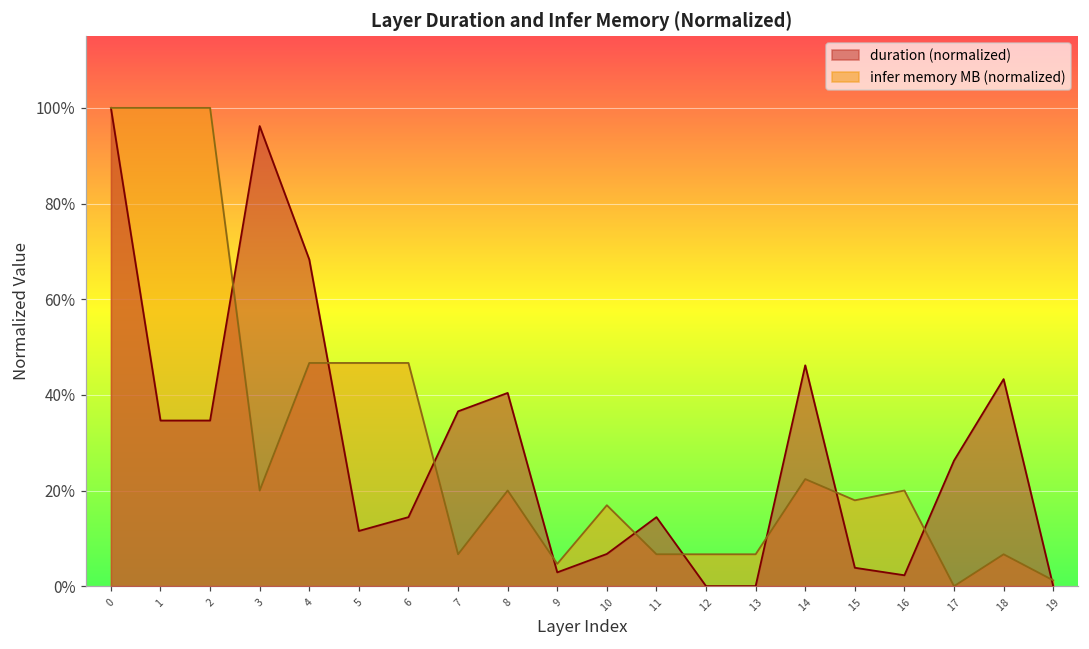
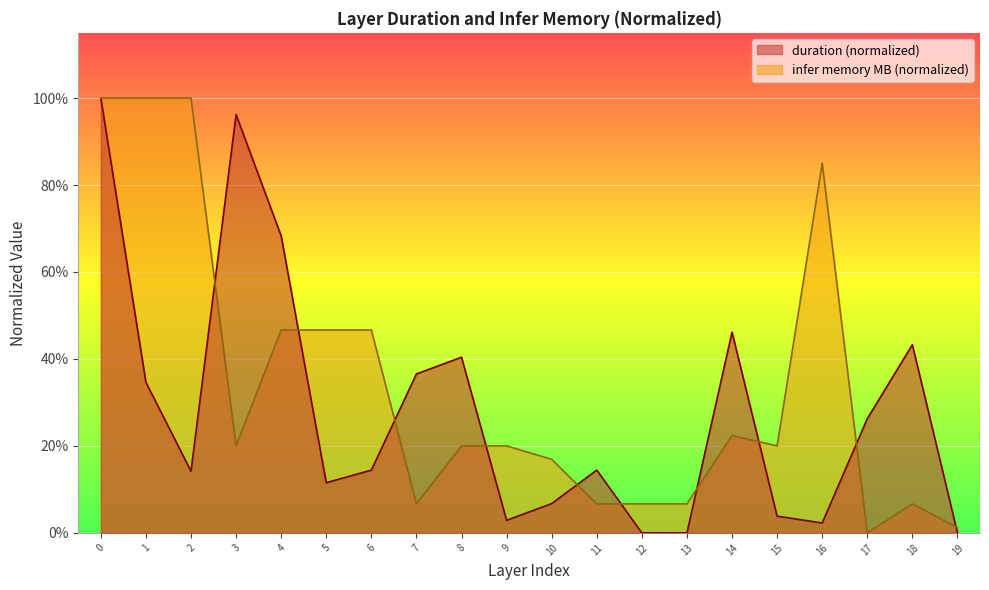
  {
    "duration (normalized)": {
      "1": "35%",
-     "2": "35%",
+     "2": "14%",
      "3": "96%",
      "4": "68%",
      "5": "12%",
      "6": "14%",
      "7": "37%",
      "8": "40%",
      "9": "3%",
      "10": "7%",
      "11": "14%",
      "12": "0%",
      "13": "0%",
      "14": "46%",
      "15": "4%",
      "16": "2%",
      "17": "26%",
      "18": "43%",
      "19": "0%"
    },
    "infer memory MB (normalized)": {
      "1": "100%",
      "2": "100%",
      "3": "20%",
      "4": "47%",
      "5": "47%",
      "6": "47%",
      "7": "7%",
      "8": "20%",
-     "9": "5%",
+     "9": "20%",
      "10": "17%",
      "11": "7%",
      "12": "7%",
      "13": "7%",
      "14": "22%",
-     "15": "18%",
-     "16": "20%",
+     "15": "20%",
+     "16": "85%",
      "17": "0%",
      "18": "7%",
      "19": "1%"
    }
  }
